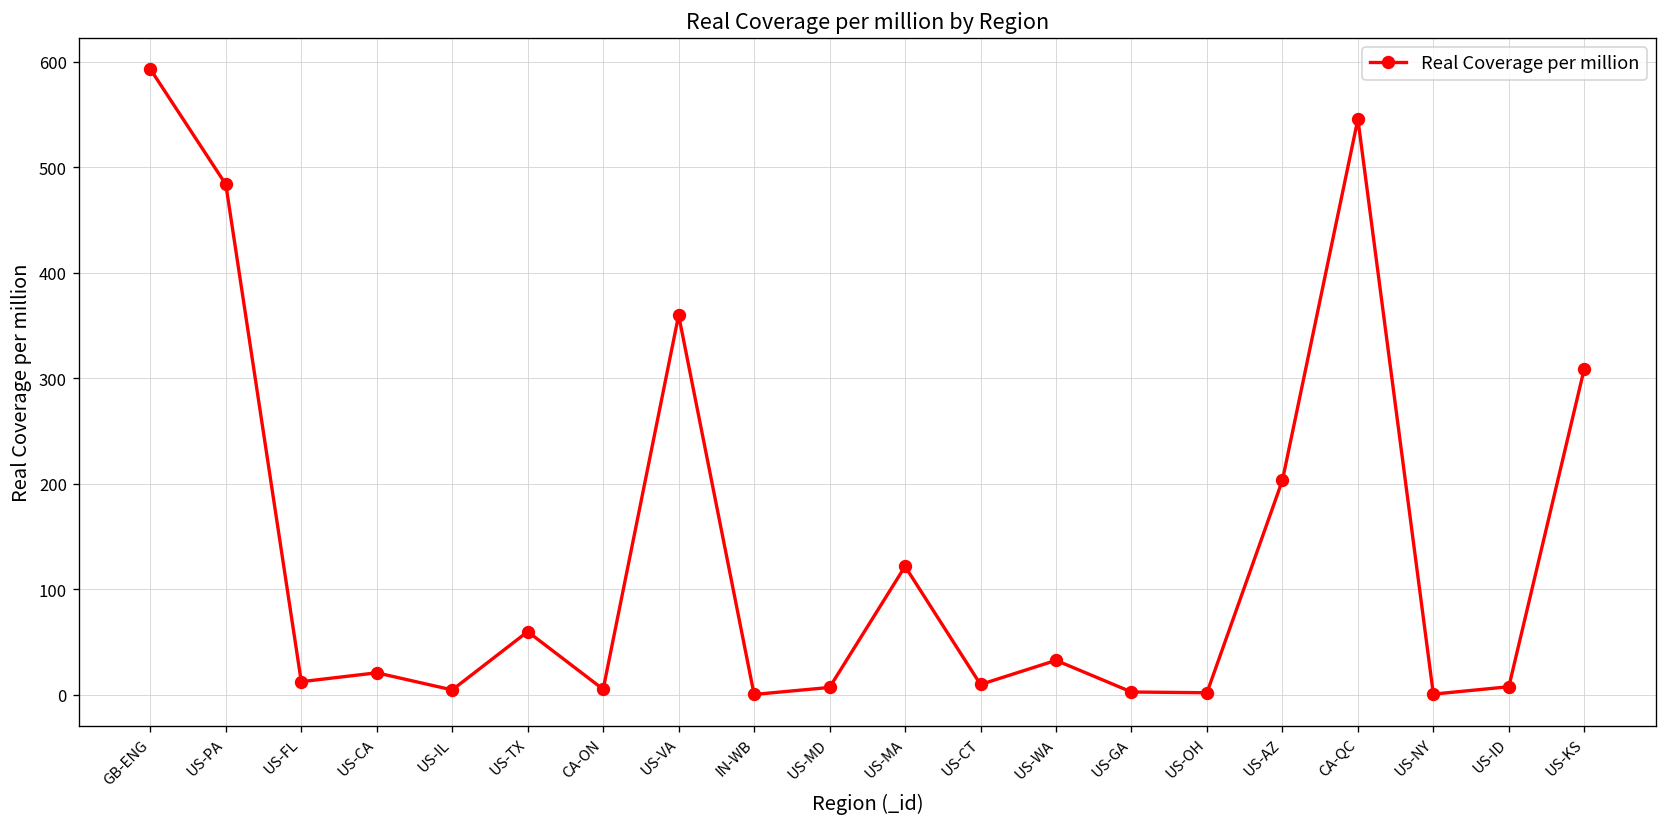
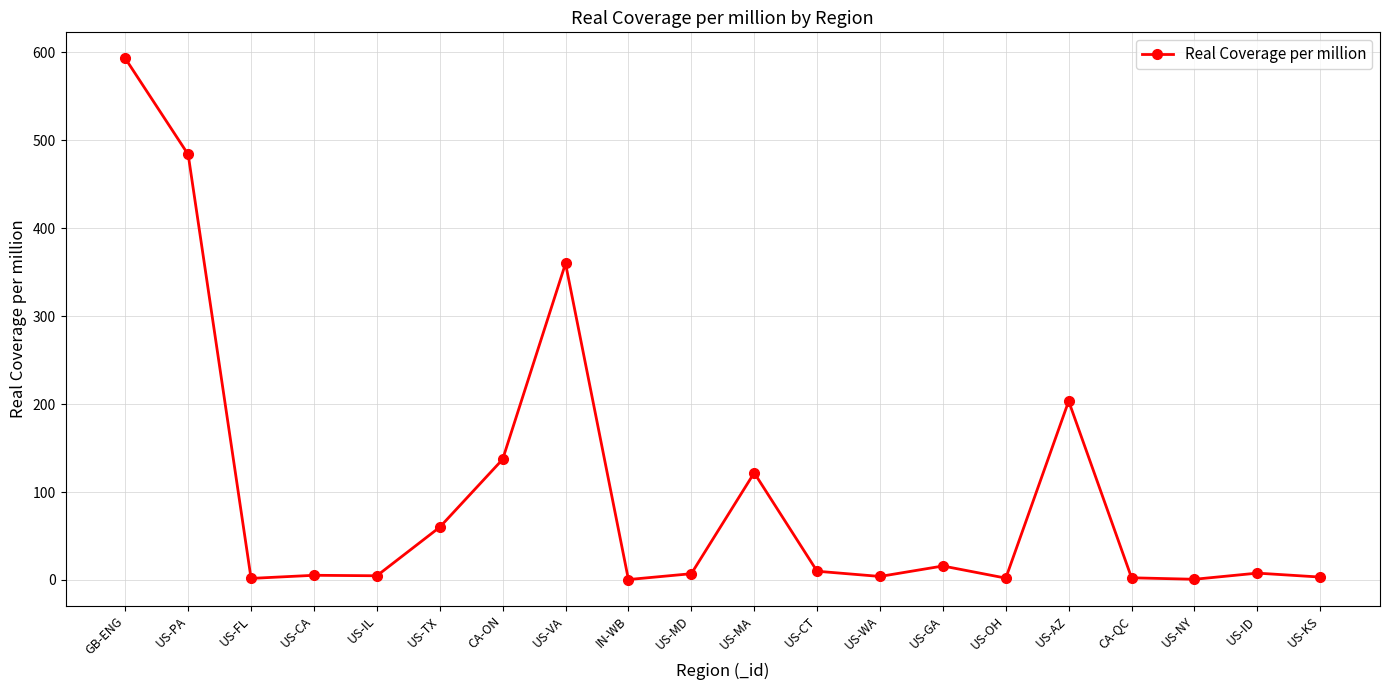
  {
    "GB-ENG": 590,
    "US-PA": 480,
-   "US-FL": 10,
-   "US-CA": 20,
+   "US-FL": 0,
+   "US-CA": 10,
    "US-IL": 0,
    "US-TX": 60,
-   "CA-ON": 10,
+   "CA-ON": 140,
    "US-VA": 360,
    "IN-WB": 0,
    "US-MD": 10,
    "US-MA": 120,
    "US-CT": 10,
-   "US-WA": 30,
-   "US-GA": 0,
+   "US-WA": 0,
+   "US-GA": 20,
    "US-OH": 0,
    "US-AZ": 200,
-   "CA-QC": 550,
+   "CA-QC": 0,
    "US-NY": 0,
    "US-ID": 10,
-   "US-KS": 310
+   "US-KS": 0
  }
